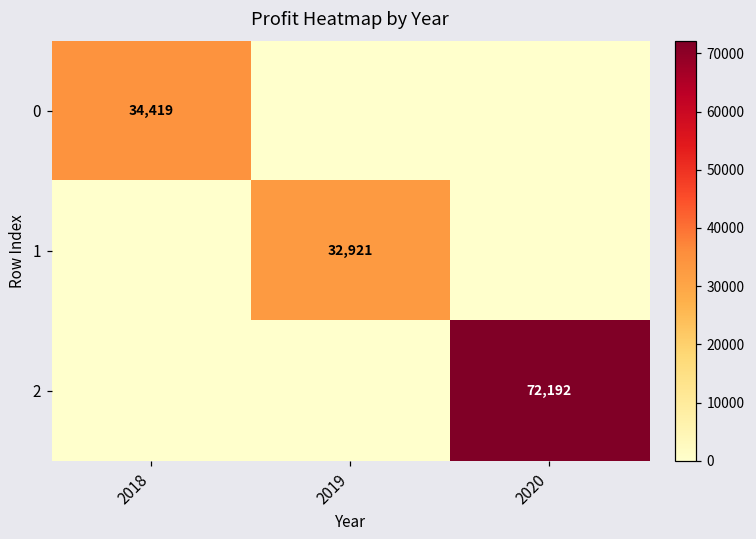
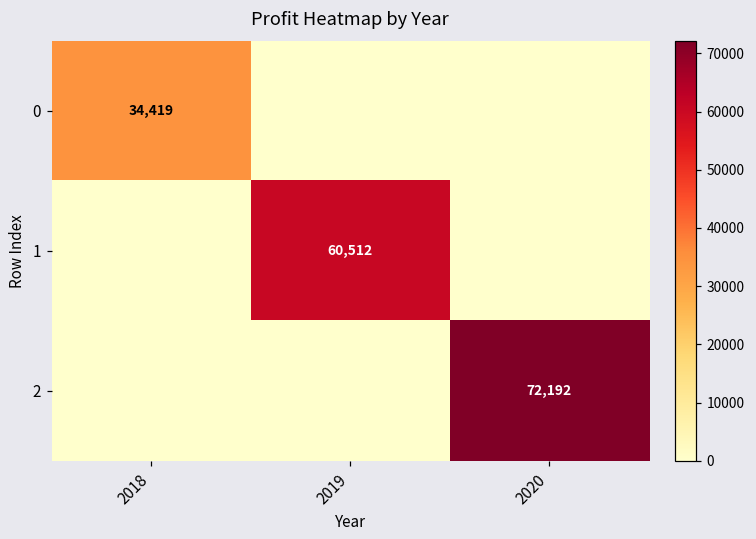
  {
    "0": {
      "2018": "34,419"
    },
    "1": {
-     "2019": "32,921"
+     "2019": "60,512"
    },
    "2": {
      "2020": "72,192"
    }
  }
